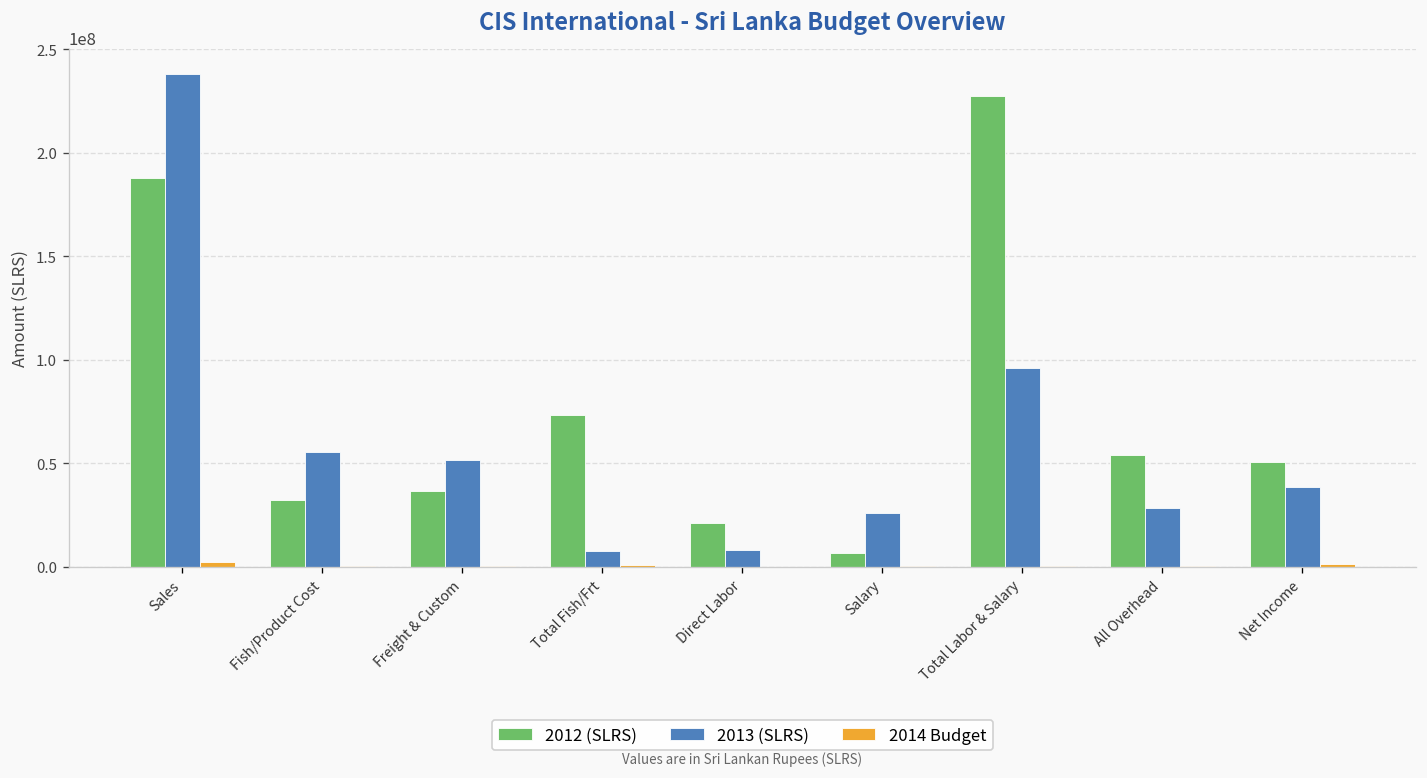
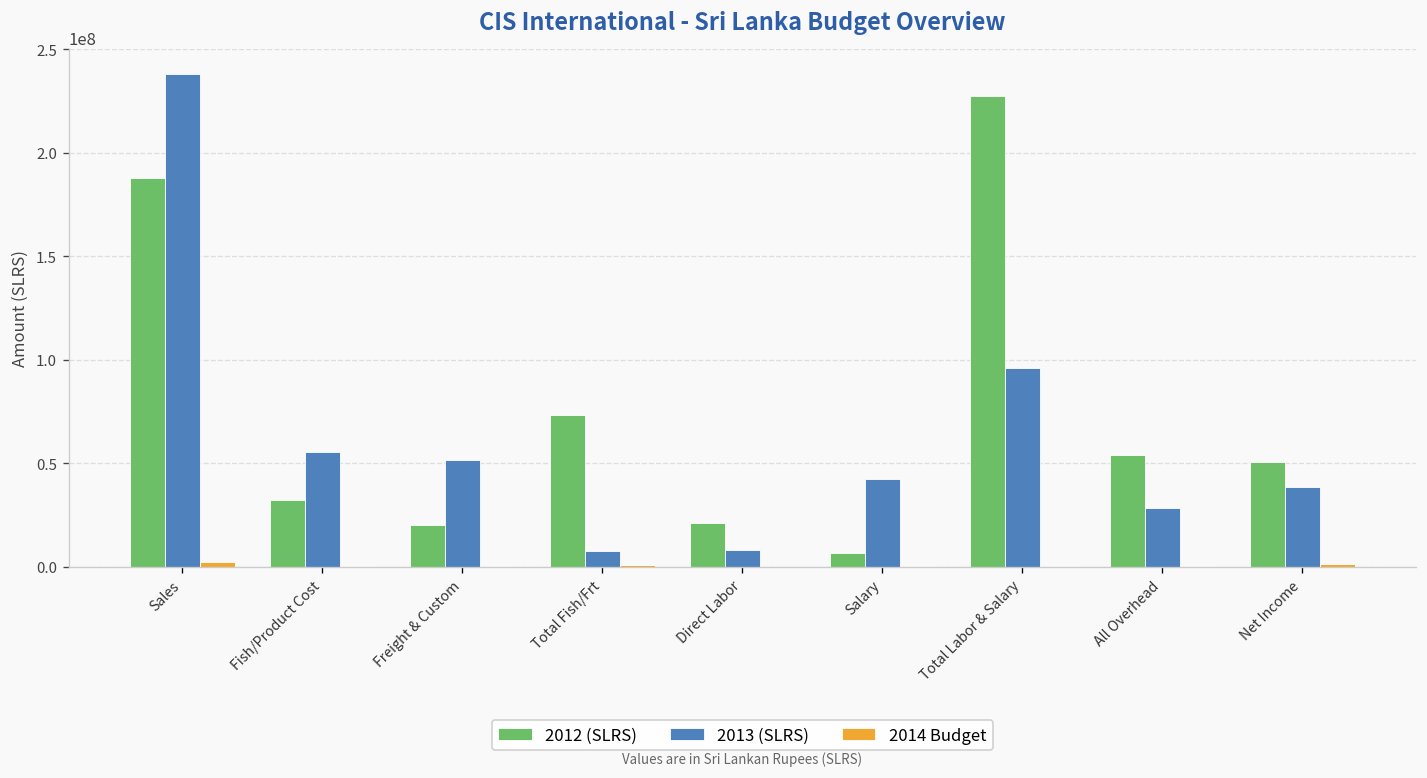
  {
    "2012 (SLRS)": {
      "Sales": 188000000,
      "Fish/Product Cost": 32000000,
-     "Freight & Custom": 36000000,
+     "Freight & Custom": 20000000,
      "Total Fish/Frt": 73000000,
      "Direct Labor": 21000000,
      "Salary": 6000000,
      "Total Labor & Salary": 228000000,
      "All Overhead": 54000000,
      "Net Income": 51000000
    },
    "2013 (SLRS)": {
      "Sales": 238000000,
      "Fish/Product Cost": 55000000,
      "Freight & Custom": 52000000,
      "Total Fish/Frt": 8000000,
      "Direct Labor": 8000000,
-     "Salary": 26000000,
+     "Salary": 42000000,
      "Total Labor & Salary": 96000000,
      "All Overhead": 28000000,
      "Net Income": 39000000
    },
    "2014 Budget": {
      "Sales": 2000000
    }
  }
